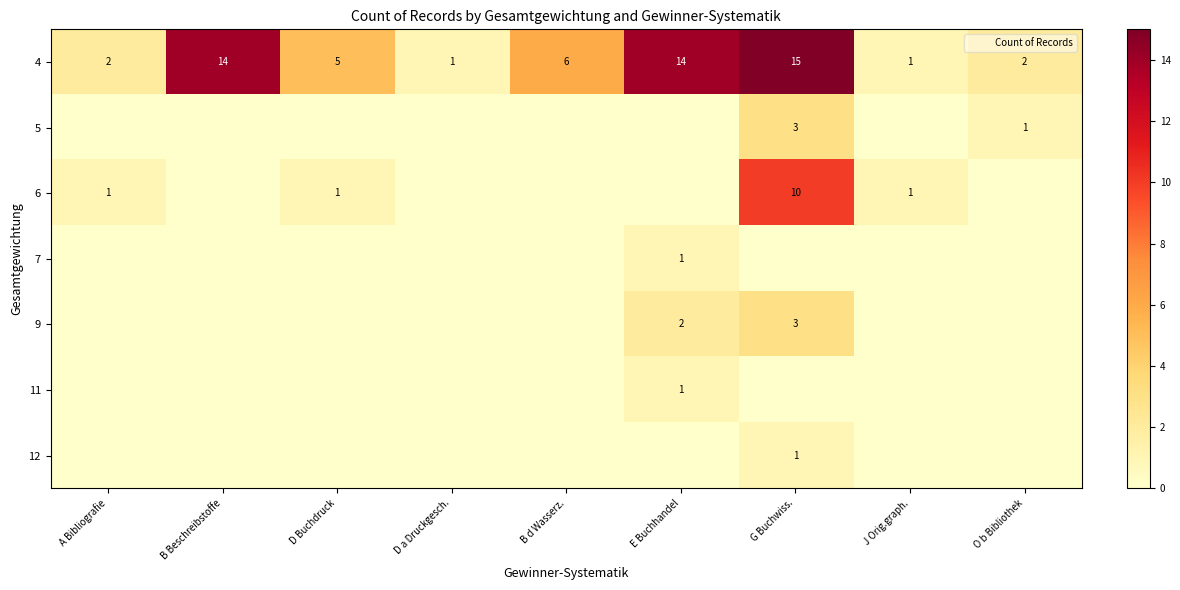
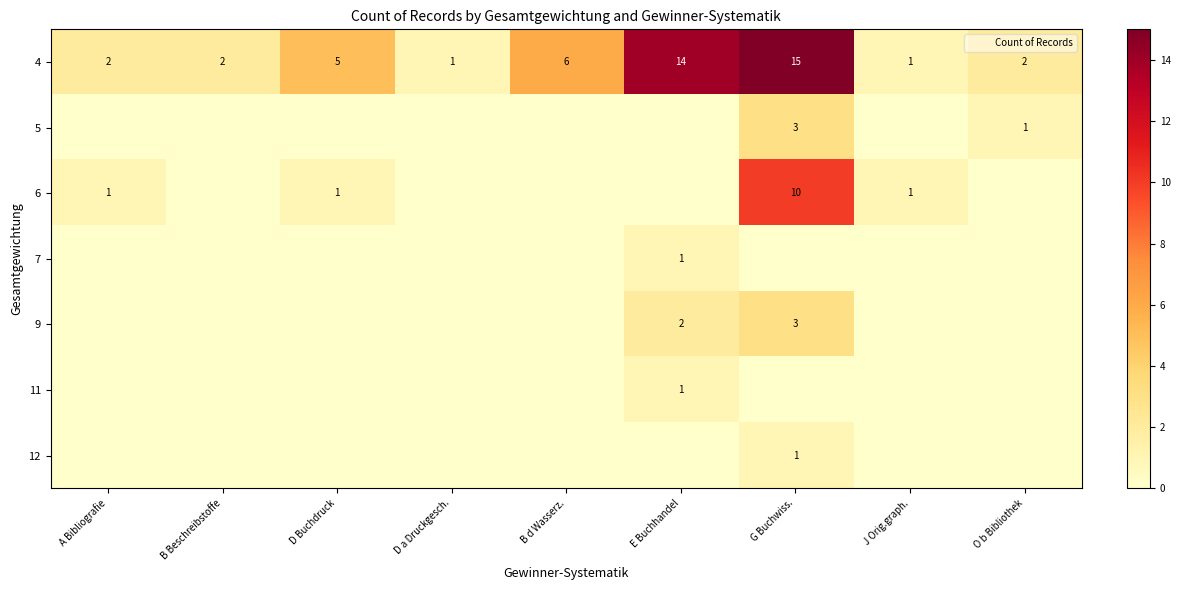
  {
    "4": {
      "A Bibliografie": 2,
-     "B Beschreibstoffe": 14,
+     "B Beschreibstoffe": 2,
      "D Buchdruck": 5,
      "D a Druckgesch.": 1,
      "B d Wasserz.": 6,
      "E Buchhandel": 14,
      "G Buchwiss.": 15,
      "J Orig.graph.": 1,
      "O b Bibliothek": 2
    },
    "5": {
      "G Buchwiss.": 3,
      "O b Bibliothek": 1
    },
    "6": {
      "A Bibliografie": 1,
      "D Buchdruck": 1,
      "G Buchwiss.": 10,
      "J Orig.graph.": 1
    },
    "7": {
      "E Buchhandel": 1
    },
    "9": {
      "E Buchhandel": 2,
      "G Buchwiss.": 3
    },
    "11": {
      "E Buchhandel": 1
    },
    "12": {
      "G Buchwiss.": 1
    }
  }
